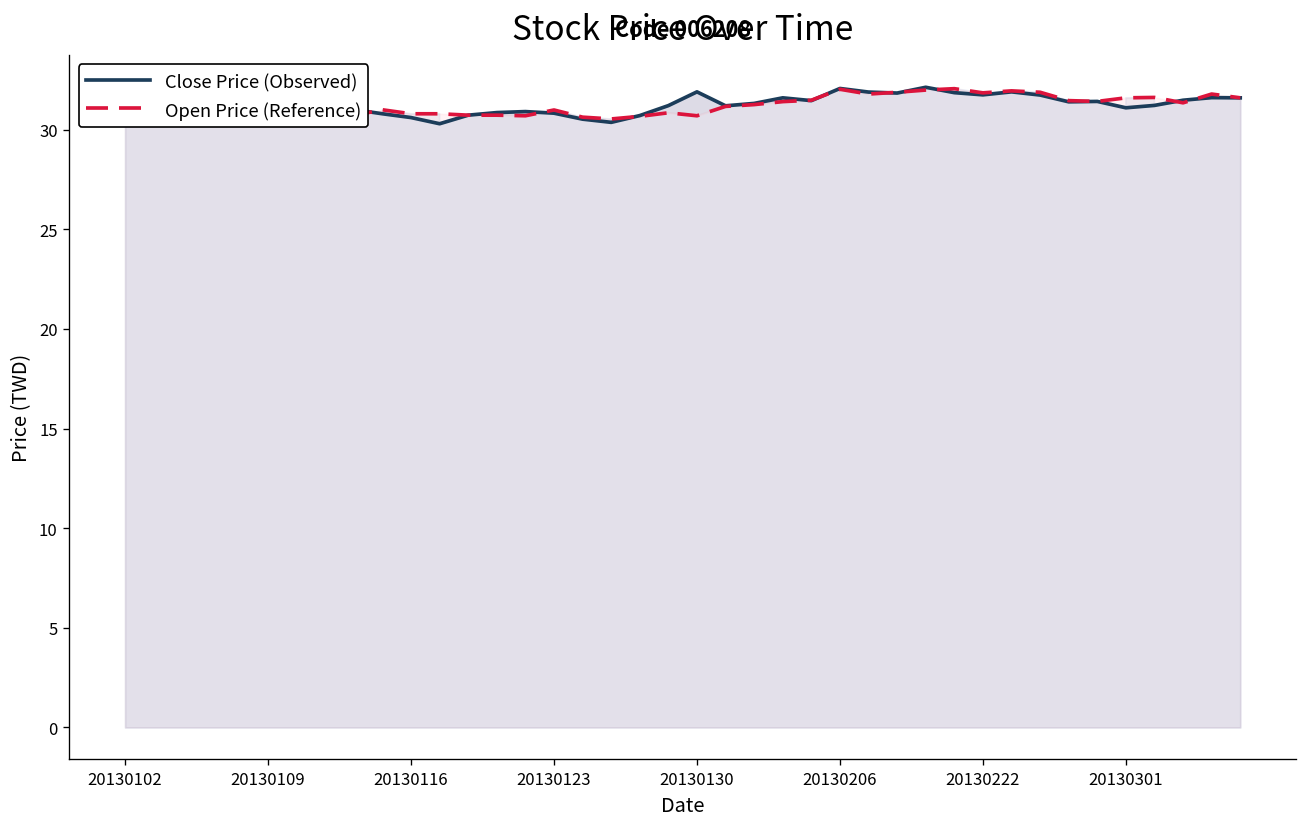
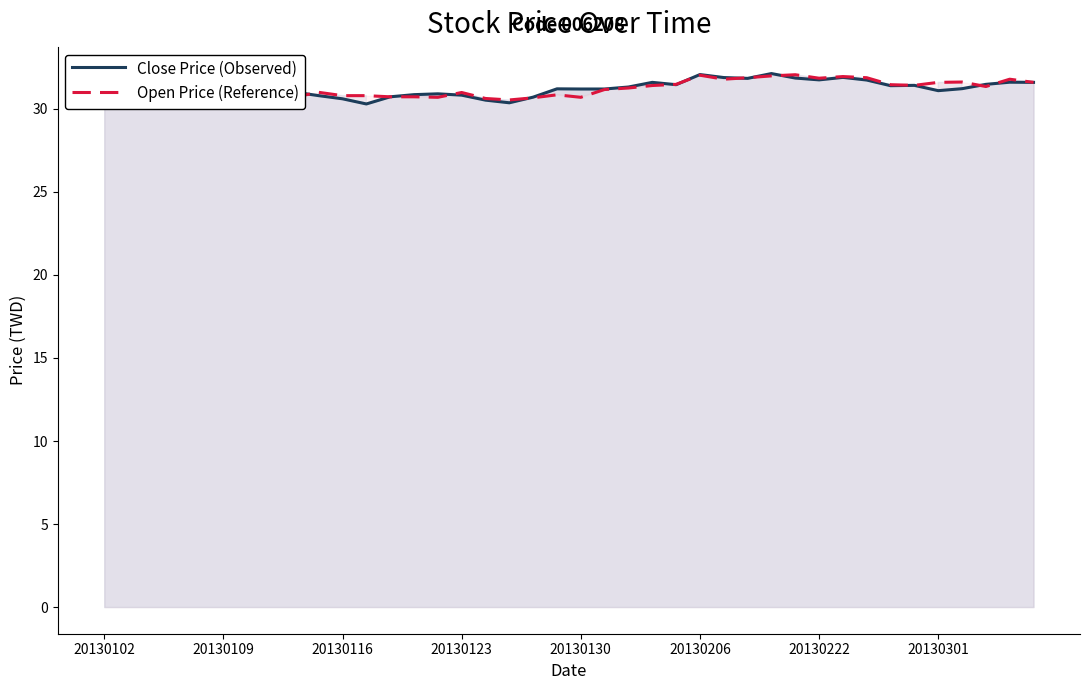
  {
    "Close Price (Observed)": {
      "20130116": 30.6,
      "20130123": 30.8,
-     "20130130": 31.9,
+     "20130130": 31.2,
      "20130301": 31.1
    },
    "Open Price (Reference)": {
      "20130116": 30.8,
      "20130123": 31.0,
      "20130130": 30.7,
      "20130301": 31.6
    }
  }
